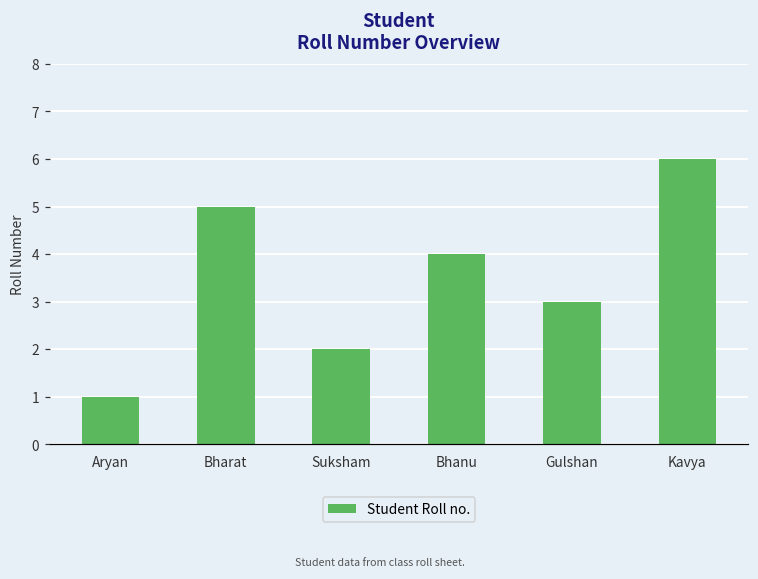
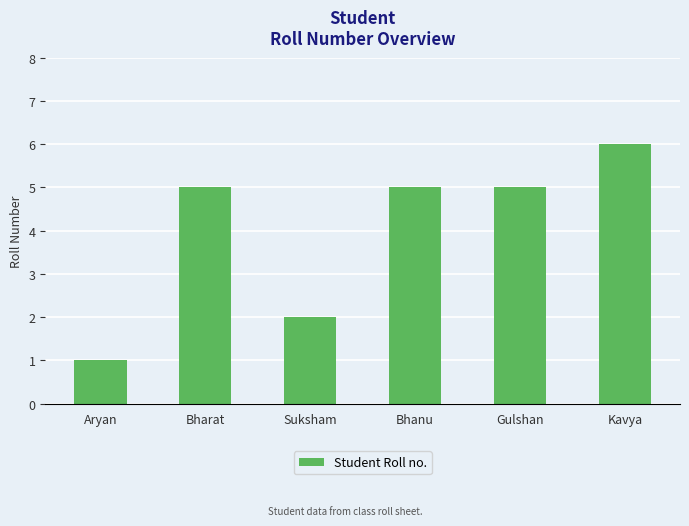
  {
    "Aryan": 1,
    "Bharat": 5,
    "Suksham": 2,
-   "Bhanu": 4,
-   "Gulshan": 3,
+   "Bhanu": 5,
+   "Gulshan": 5,
    "Kavya": 6
  }
